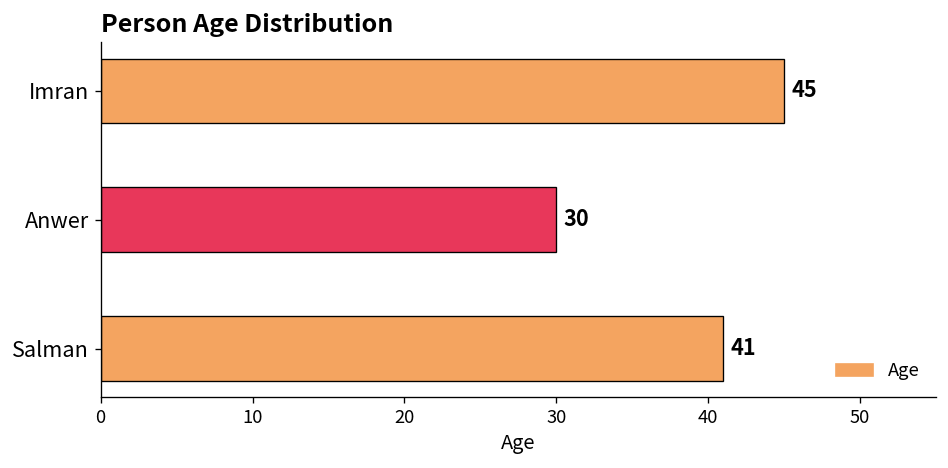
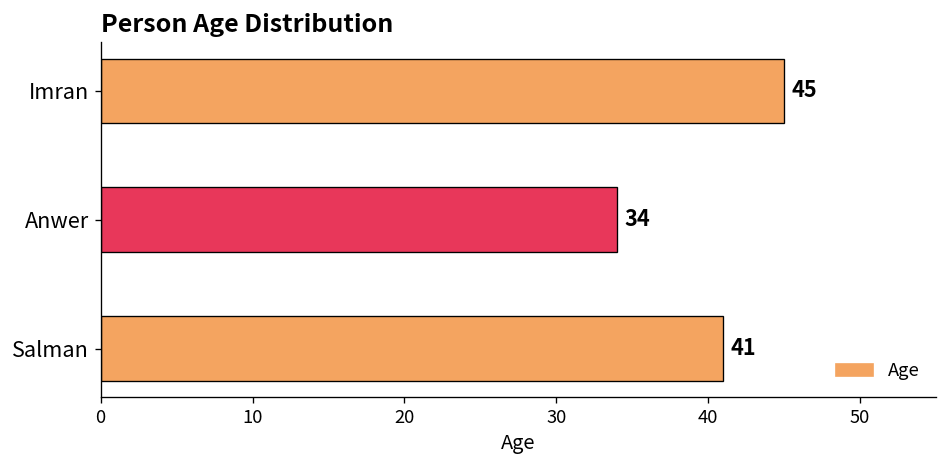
  {
    "Imran": 45,
-   "Anwer": 30,
+   "Anwer": 34,
    "Salman": 41
  }
